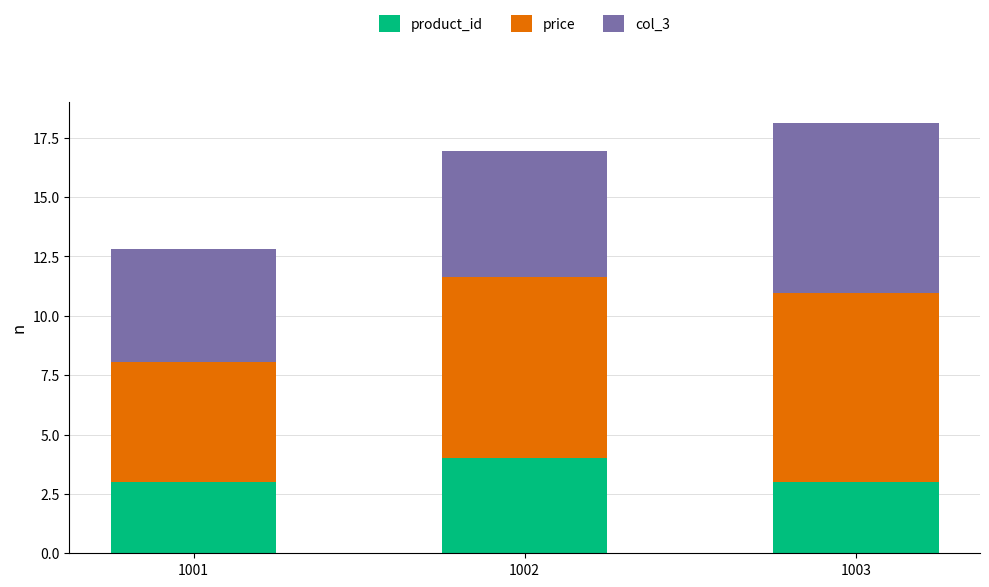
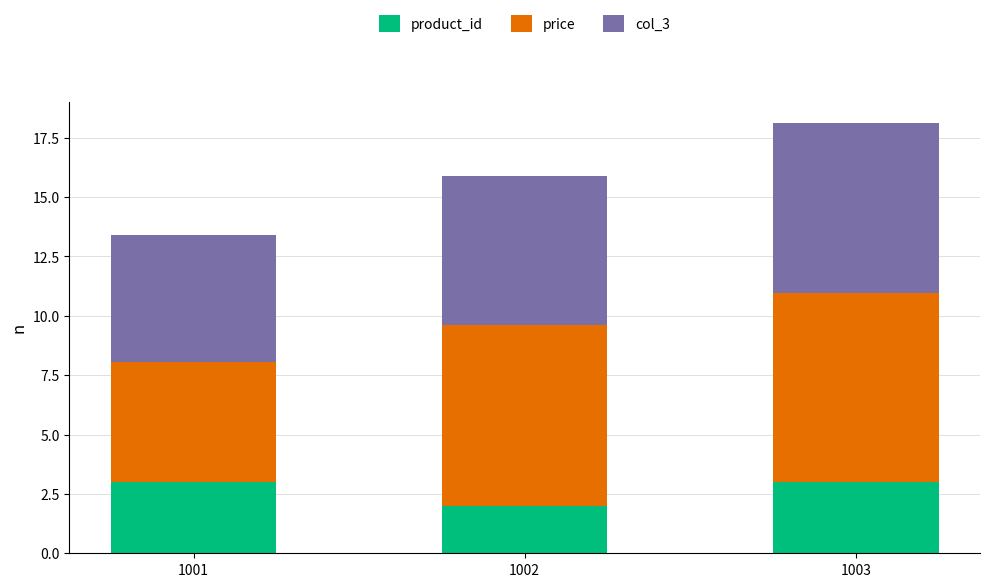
  {
    "product_id": {
      "1001": 3,
-     "1002": 4,
+     "1002": 2,
      "1003": 3
    },
    "price": {
      "1001": 5.1,
      "1002": 7.6,
      "1003": 7.9
    },
    "col_3": {
-     "1001": 4.7,
-     "1002": 5.3,
+     "1001": 5.4,
+     "1002": 6.3,
      "1003": 7.2
    }
  }
